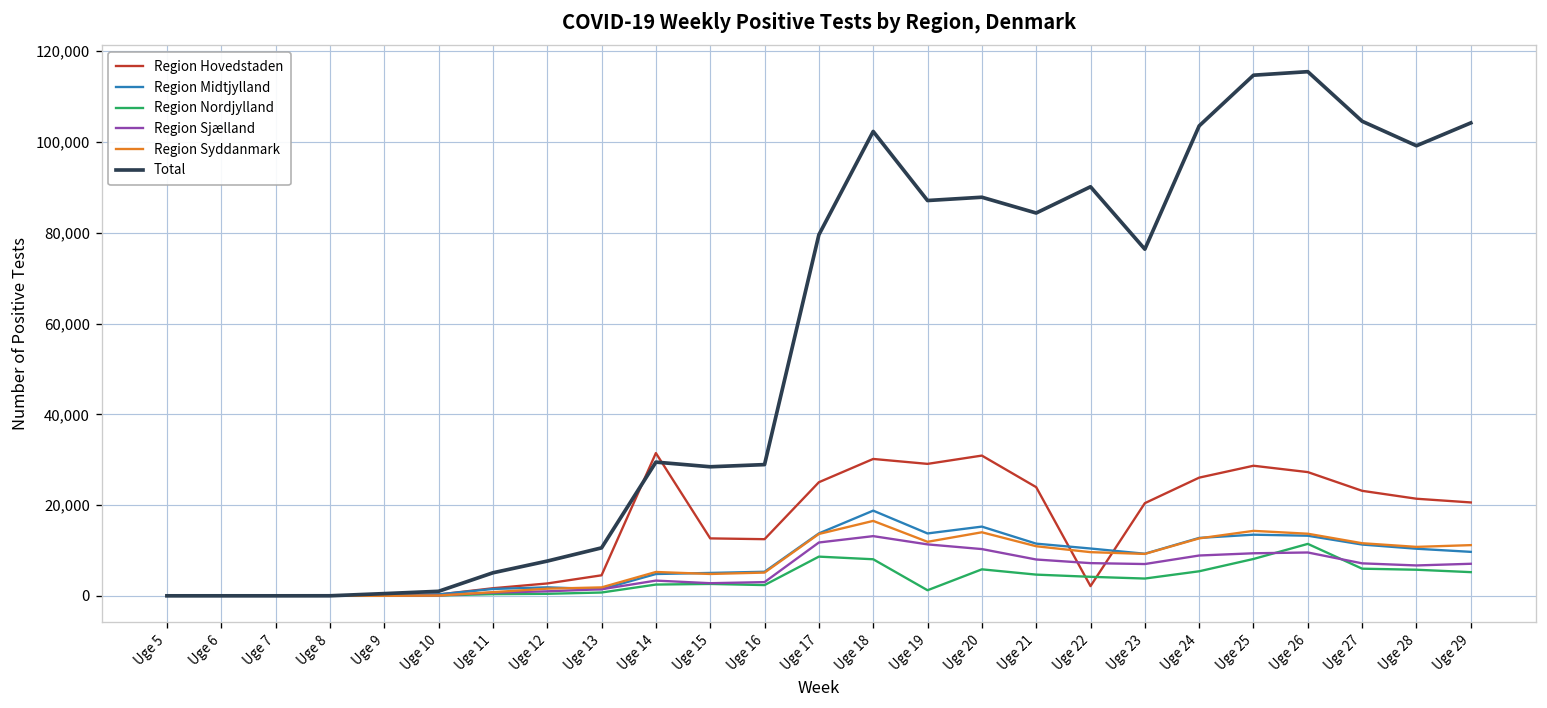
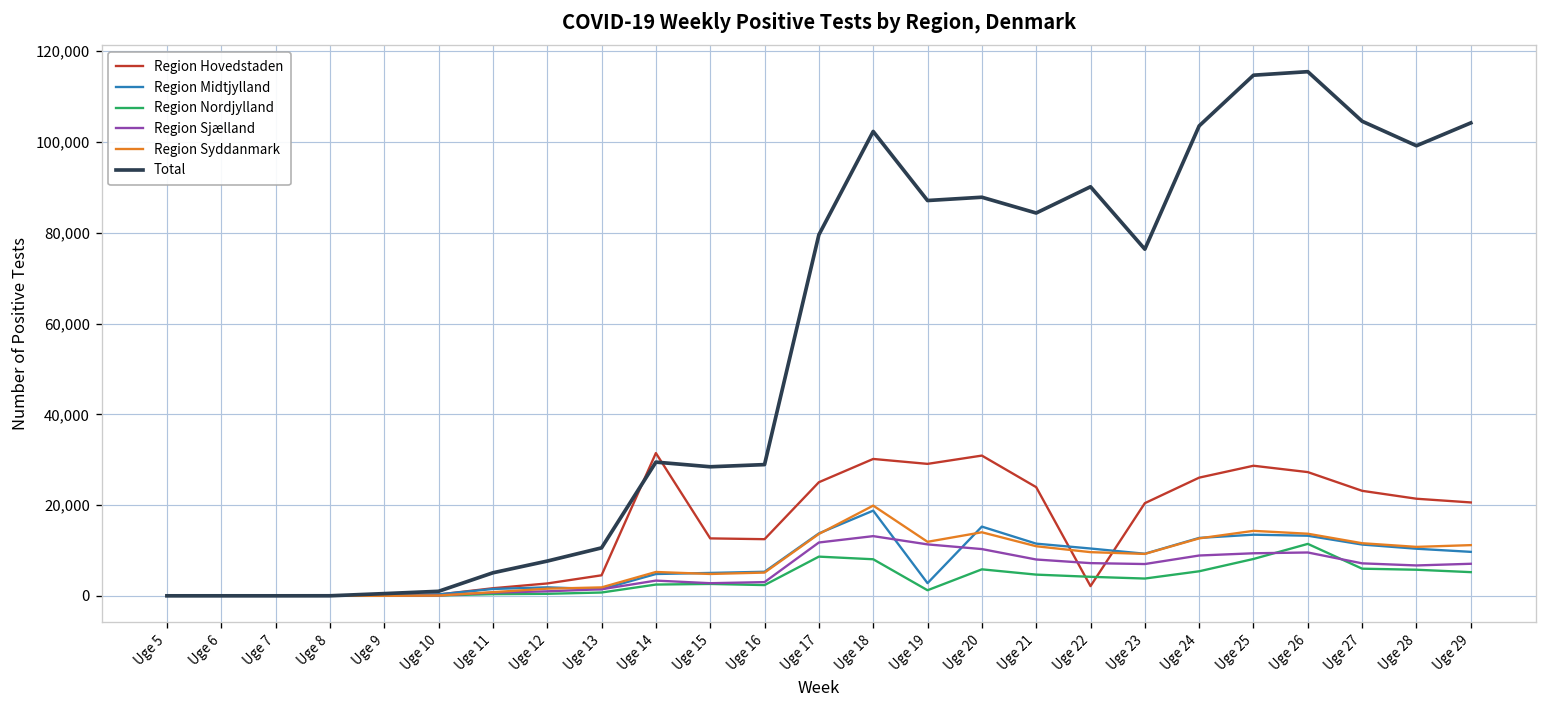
  {
    "Region Hovedstaden": {
      "Uge 12": "3,000",
      "Uge 13": "5,000",
      "Uge 14": "31,000",
      "Uge 15": "13,000",
      "Uge 16": "12,000",
      "Uge 17": "25,000",
      "Uge 18": "30,000",
      "Uge 19": "29,000",
      "Uge 20": "31,000",
      "Uge 21": "24,000",
      "Uge 22": "2,000",
      "Uge 23": "20,000",
      "Uge 24": "26,000",
      "Uge 25": "29,000",
      "Uge 26": "27,000",
      "Uge 27": "23,000",
      "Uge 28": "21,000",
      "Uge 29": "21,000"
    },
    "Region Midtjylland": {
      "Uge 18": "19,000",
-     "Uge 19": "14,000",
+     "Uge 19": "3,000",
      "Uge 20": "15,000",
      "Uge 22": "10,000",
      "Uge 25": "13,000",
      "Uge 29": "10,000"
    },
    "Region Nordjylland": {
      "Uge 13": "1,000",
      "Uge 14": "2,000",
      "Uge 17": "9,000",
      "Uge 18": "8,000",
      "Uge 19": "1,000",
      "Uge 20": "6,000",
      "Uge 21": "5,000",
      "Uge 22": "4,000",
      "Uge 23": "4,000",
      "Uge 24": "5,000",
      "Uge 25": "8,000",
      "Uge 26": "11,000",
      "Uge 27": "6,000",
      "Uge 28": "6,000",
      "Uge 29": "5,000"
    },
    "Region Sjælland": {
      "Uge 14": "3,000",
      "Uge 17": "12,000",
      "Uge 18": "13,000",
      "Uge 20": "10,000",
      "Uge 21": "8,000",
      "Uge 22": "7,000",
      "Uge 23": "7,000",
      "Uge 24": "9,000",
      "Uge 25": "9,000",
      "Uge 26": "10,000",
      "Uge 27": "7,000",
      "Uge 28": "7,000",
      "Uge 29": "7,000"
    },
    "Region Syddanmark": {
-     "Uge 18": "17,000",
+     "Uge 18": "20,000",
      "Uge 20": "14,000",
      "Uge 22": "10,000",
      "Uge 25": "14,000",
      "Uge 29": "11,000"
    },
    "Total": {
      "Uge 11": "5,000",
      "Uge 12": "8,000",
      "Uge 13": "11,000",
      "Uge 14": "29,000",
      "Uge 15": "28,000",
      "Uge 16": "29,000",
      "Uge 17": "80,000",
      "Uge 18": "102,000",
      "Uge 19": "87,000",
      "Uge 20": "88,000",
      "Uge 21": "84,000",
      "Uge 22": "90,000",
      "Uge 23": "76,000",
      "Uge 24": "104,000",
      "Uge 25": "115,000",
      "Uge 26": "115,000",
      "Uge 27": "105,000",
      "Uge 28": "99,000",
      "Uge 29": "104,000"
    }
  }
